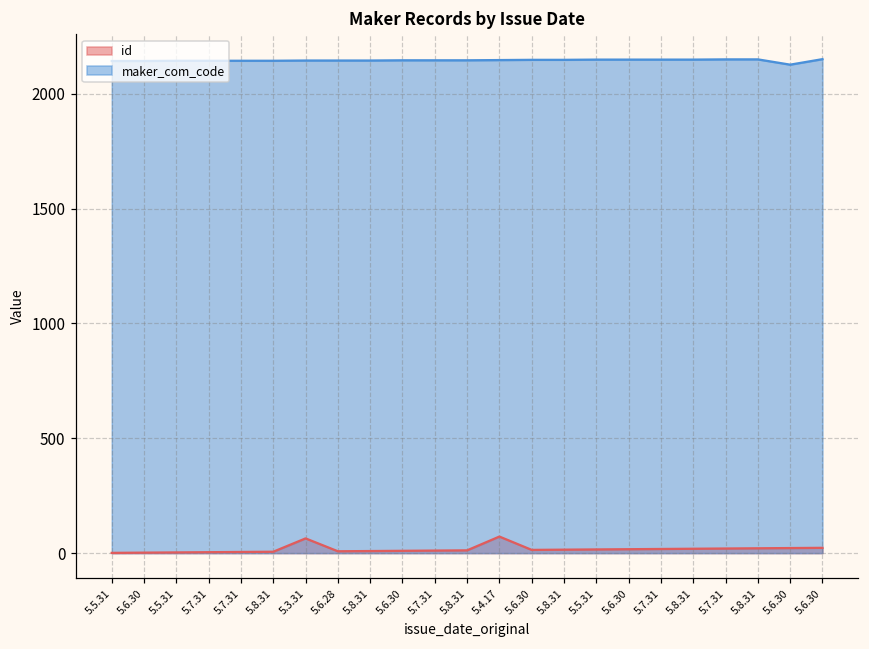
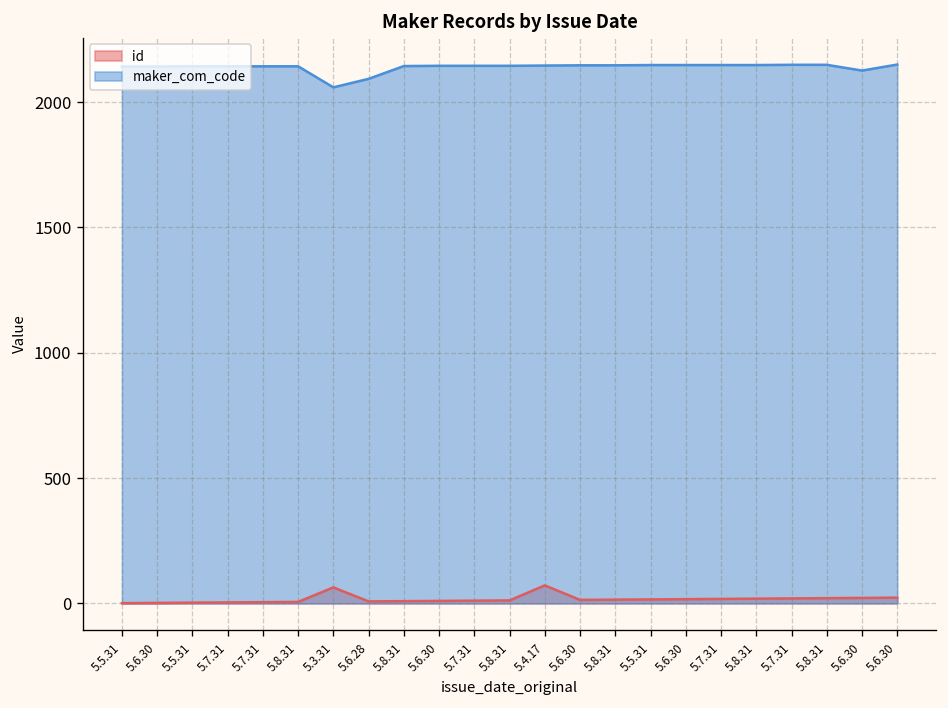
  {
    "id": {
      "5.3.31": 60,
      "5.6.28": 10,
      "5.4.17": 70
    },
    "maker_com_code": {
-     "5.3.31": 2140,
-     "5.6.28": 2140,
+     "5.3.31": 2060,
+     "5.6.28": 2090,
      "5.4.17": 2150
    }
  }
